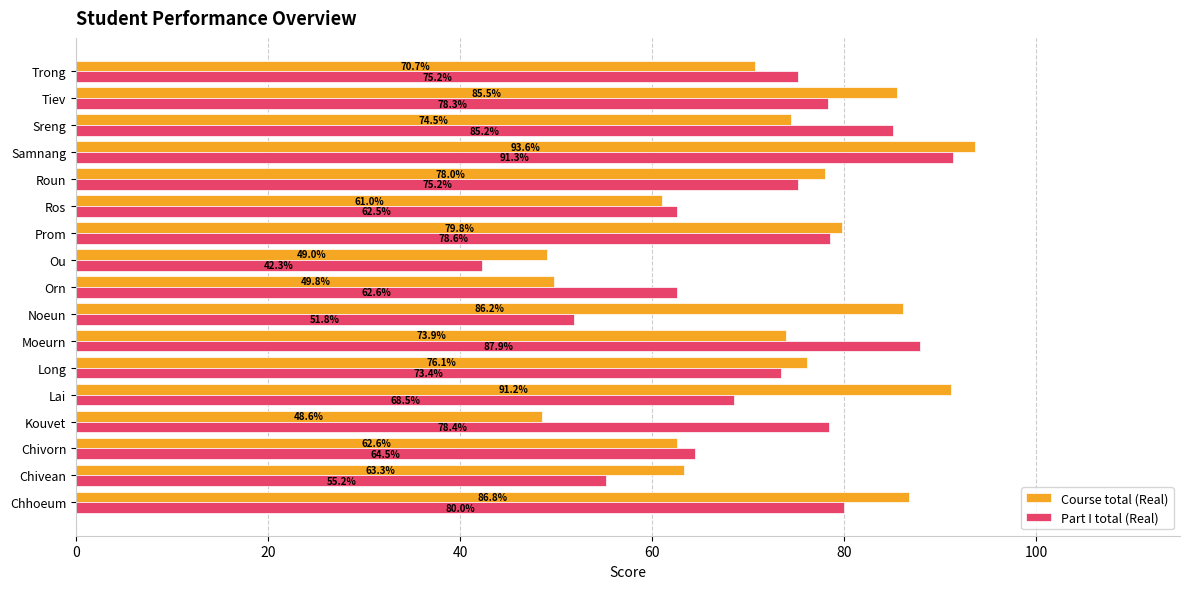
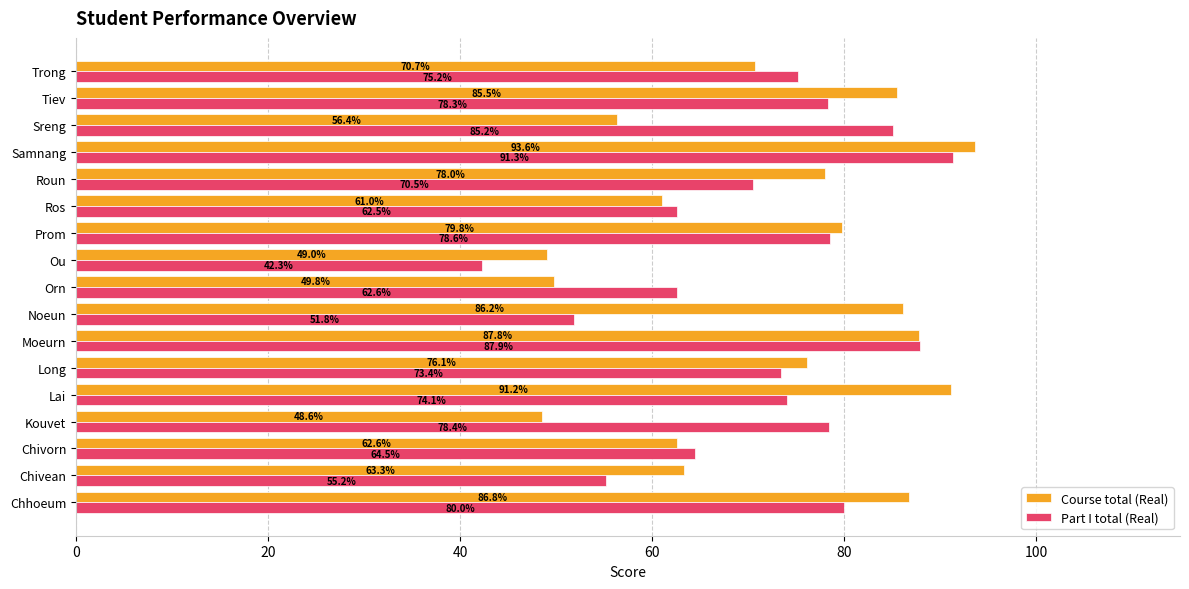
  {
    "Course total (Real)": {
      "Trong": "70.7%",
      "Tiev": "85.5%",
-     "Sreng": "74.5%",
+     "Sreng": "56.4%",
      "Samnang": "93.6%",
      "Roun": "78.0%",
      "Ros": "61.0%",
      "Prom": "79.8%",
      "Ou": "49.0%",
      "Orn": "49.8%",
      "Noeun": "86.2%",
-     "Moeurn": "73.9%",
+     "Moeurn": "87.8%",
      "Long": "76.1%",
      "Lai": "91.2%",
      "Kouvet": "48.6%",
      "Chivorn": "62.6%",
      "Chivean": "63.3%",
      "Chhoeum": "86.8%"
    },
    "Part I total (Real)": {
      "Trong": "75.2%",
      "Tiev": "78.3%",
      "Sreng": "85.2%",
      "Samnang": "91.3%",
-     "Roun": "75.2%",
+     "Roun": "70.5%",
      "Ros": "62.5%",
      "Prom": "78.6%",
      "Ou": "42.3%",
      "Orn": "62.6%",
      "Noeun": "51.8%",
      "Moeurn": "87.9%",
      "Long": "73.4%",
-     "Lai": "68.5%",
+     "Lai": "74.1%",
      "Kouvet": "78.4%",
      "Chivorn": "64.5%",
      "Chivean": "55.2%",
      "Chhoeum": "80.0%"
    }
  }
